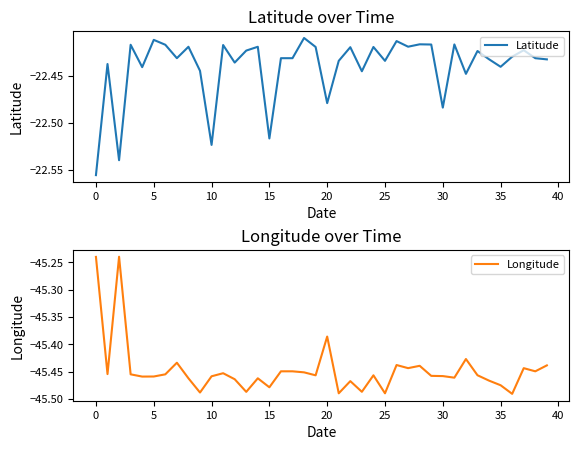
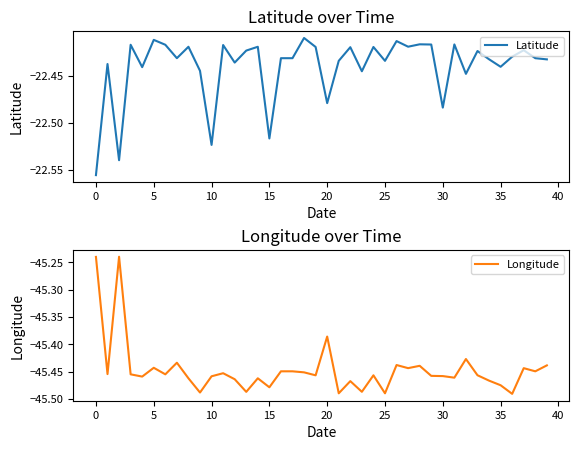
  {
    "Latitude over Time": {
      "0": -22.56,
      "5": -22.41,
      "10": -22.52,
      "15": -22.52,
      "20": -22.48,
      "25": -22.43,
      "30": -22.48,
      "35": -22.44
    },
    "Longitude over Time": {
      "0": -45.24,
-     "5": -45.46,
+     "5": -45.44,
      "10": -45.46,
      "15": -45.48,
      "20": -45.39,
      "25": -45.49,
      "30": -45.46,
      "35": -45.47
    }
  }
